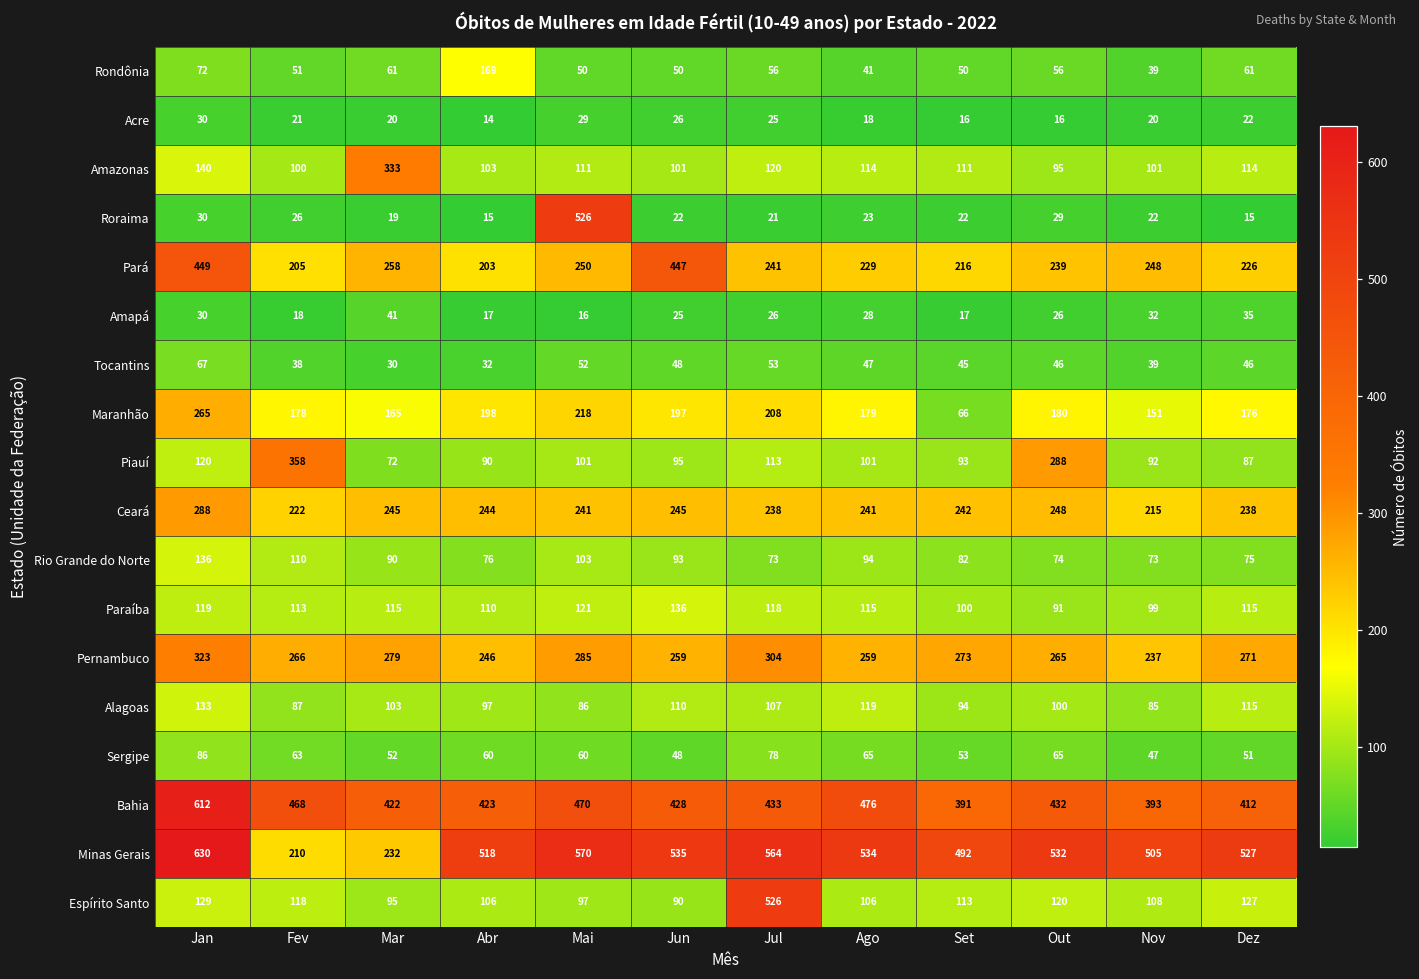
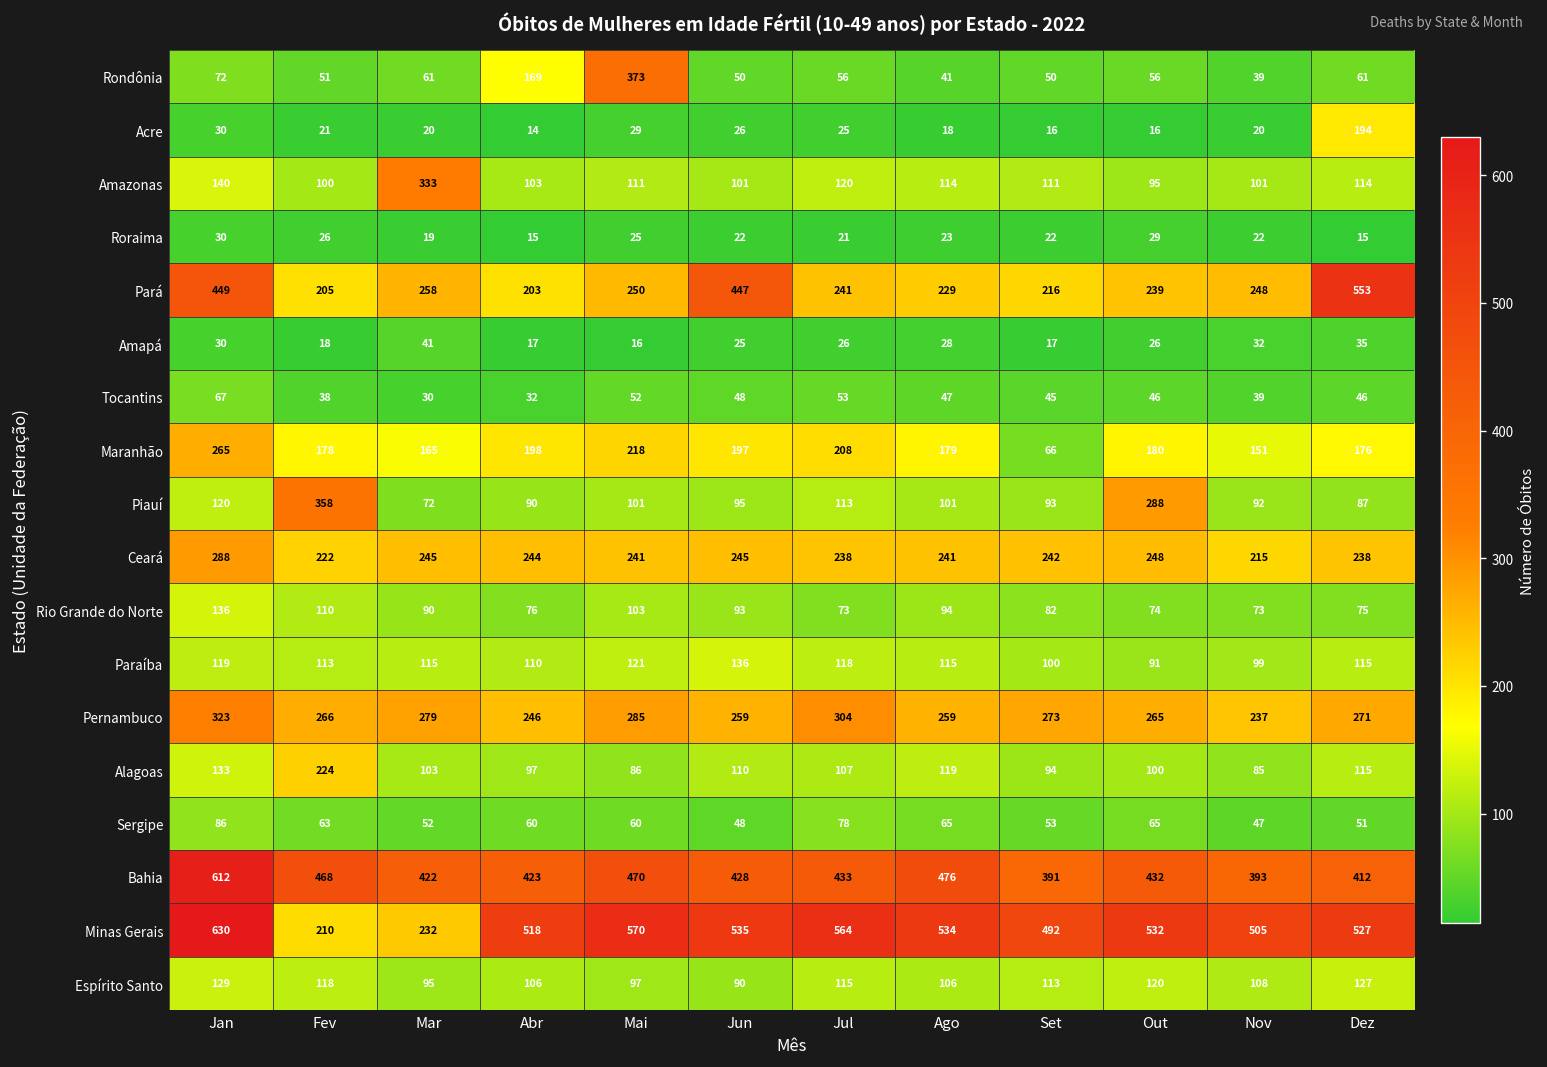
  {
    "Rondônia": {
      "Jan": 72,
      "Fev": 51,
      "Mar": 61,
      "Abr": 169,
-     "Mai": 50,
+     "Mai": 373,
      "Jun": 50,
      "Jul": 56,
      "Ago": 41,
      "Set": 50,
      "Out": 56,
      "Nov": 39,
      "Dez": 61
    },
    "Acre": {
      "Jan": 30,
      "Fev": 21,
      "Mar": 20,
      "Abr": 14,
      "Mai": 29,
      "Jun": 26,
      "Jul": 25,
      "Ago": 18,
      "Set": 16,
      "Out": 16,
      "Nov": 20,
-     "Dez": 22
+     "Dez": 194
    },
    "Roraima": {
      "Jan": 30,
      "Fev": 26,
      "Mar": 19,
      "Abr": 15,
-     "Mai": 526,
+     "Mai": 25,
      "Jun": 22,
      "Jul": 21,
      "Ago": 23,
      "Set": 22,
      "Out": 29,
      "Nov": 22,
      "Dez": 15
    },
    "Pará": {
      "Jan": 449,
      "Fev": 205,
      "Mar": 258,
      "Abr": 203,
      "Mai": 250,
      "Jun": 447,
      "Jul": 241,
      "Ago": 229,
      "Set": 216,
      "Out": 239,
      "Nov": 248,
-     "Dez": 226
+     "Dez": 553
    },
    "Alagoas": {
      "Jan": 133,
-     "Fev": 87,
+     "Fev": 224,
      "Mar": 103,
      "Abr": 97,
      "Mai": 86,
      "Jun": 110,
      "Jul": 107,
      "Ago": 119,
      "Set": 94,
      "Out": 100,
      "Nov": 85,
      "Dez": 115
    },
    "Espírito Santo": {
      "Jan": 129,
      "Fev": 118,
      "Mar": 95,
      "Abr": 106,
      "Mai": 97,
      "Jun": 90,
-     "Jul": 526,
+     "Jul": 115,
      "Ago": 106,
      "Set": 113,
      "Out": 120,
      "Nov": 108,
      "Dez": 127
    }
  }
